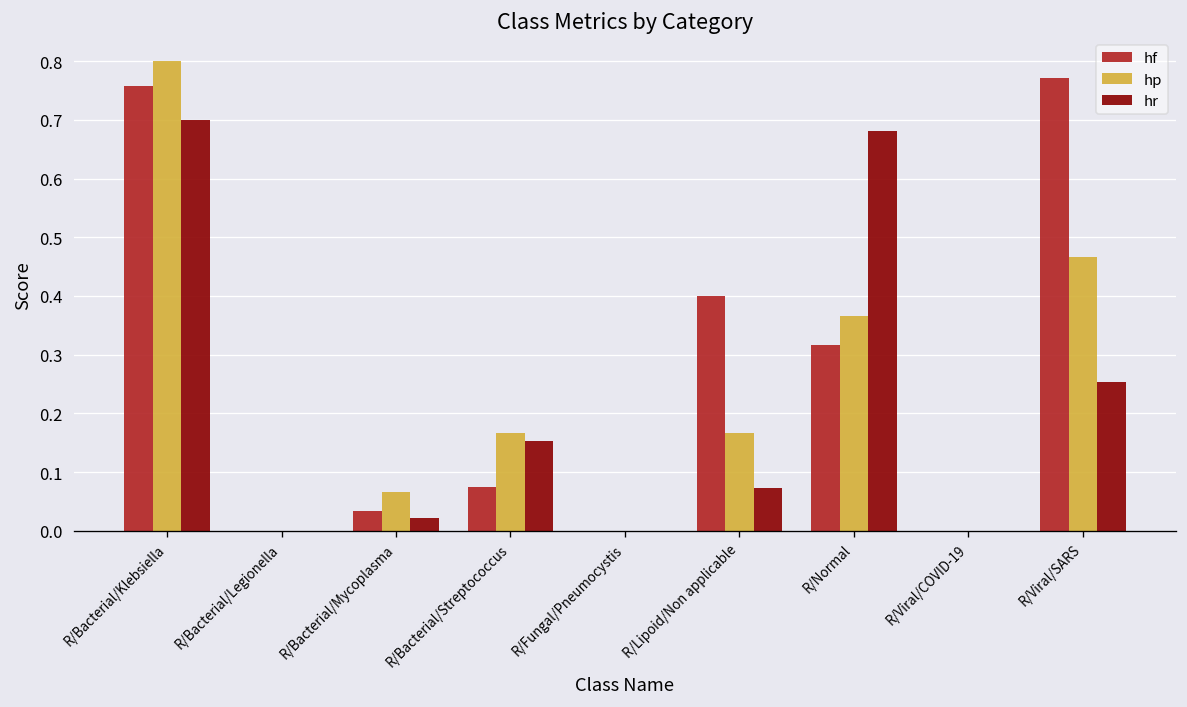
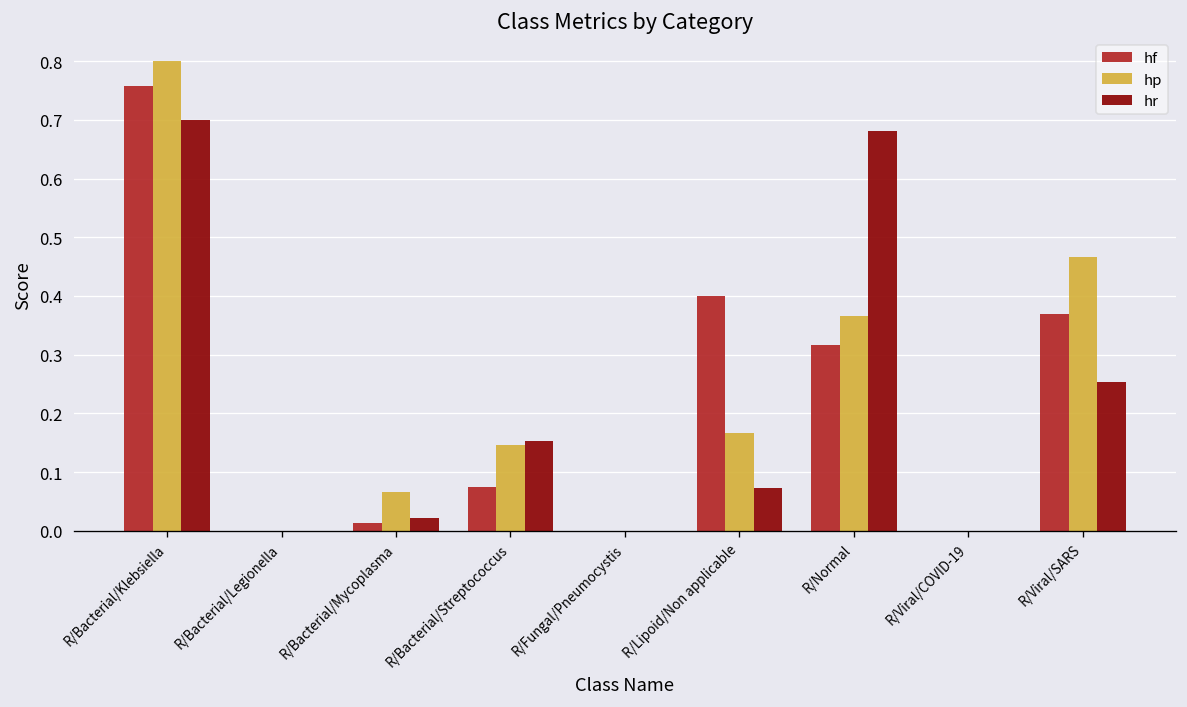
  {
    "hf": {
      "R/Bacterial/Klebsiella": 0.76,
      "R/Bacterial/Legionella": 0.00,
-     "R/Bacterial/Mycoplasma": 0.03,
+     "R/Bacterial/Mycoplasma": 0.01,
      "R/Bacterial/Streptococcus": 0.08,
      "R/Fungal/Pneumocystis": 0.00,
      "R/Lipoid/Non applicable": 0.40,
      "R/Normal": 0.32,
      "R/Viral/COVID-19": 0.00,
-     "R/Viral/SARS": 0.77
+     "R/Viral/SARS": 0.37
    },
    "hp": {
      "R/Bacterial/Klebsiella": 0.80,
      "R/Bacterial/Legionella": 0.00,
      "R/Bacterial/Mycoplasma": 0.07,
-     "R/Bacterial/Streptococcus": 0.17,
+     "R/Bacterial/Streptococcus": 0.15,
      "R/Fungal/Pneumocystis": 0.00,
      "R/Lipoid/Non applicable": 0.17,
      "R/Normal": 0.37,
      "R/Viral/COVID-19": 0.00,
      "R/Viral/SARS": 0.47
    },
    "hr": {
      "R/Bacterial/Klebsiella": 0.70,
      "R/Bacterial/Legionella": 0.00,
      "R/Bacterial/Mycoplasma": 0.02,
      "R/Bacterial/Streptococcus": 0.15,
      "R/Fungal/Pneumocystis": 0.00,
      "R/Lipoid/Non applicable": 0.07,
      "R/Normal": 0.68,
      "R/Viral/COVID-19": 0.00,
      "R/Viral/SARS": 0.25
    }
  }
